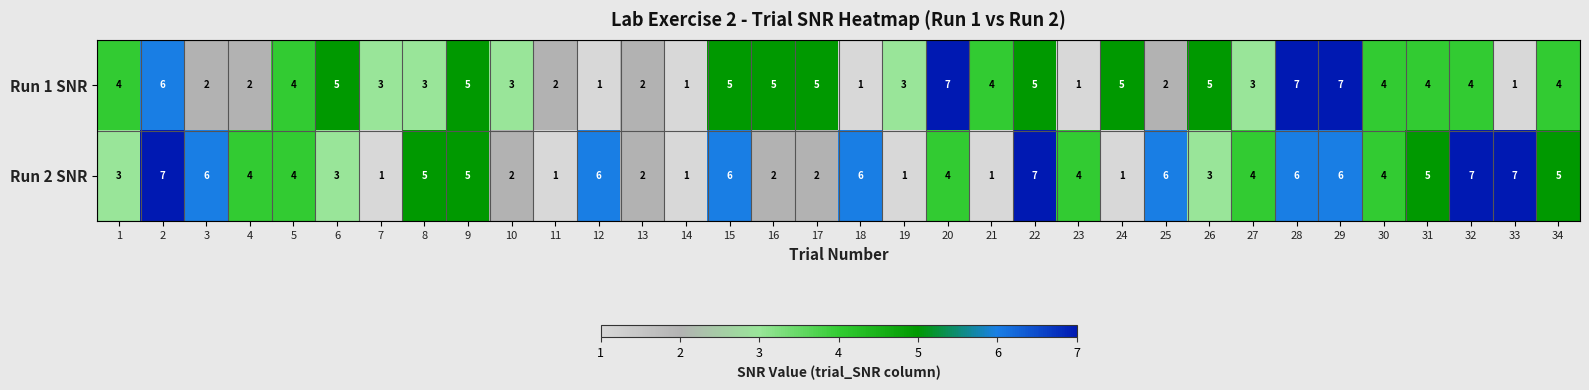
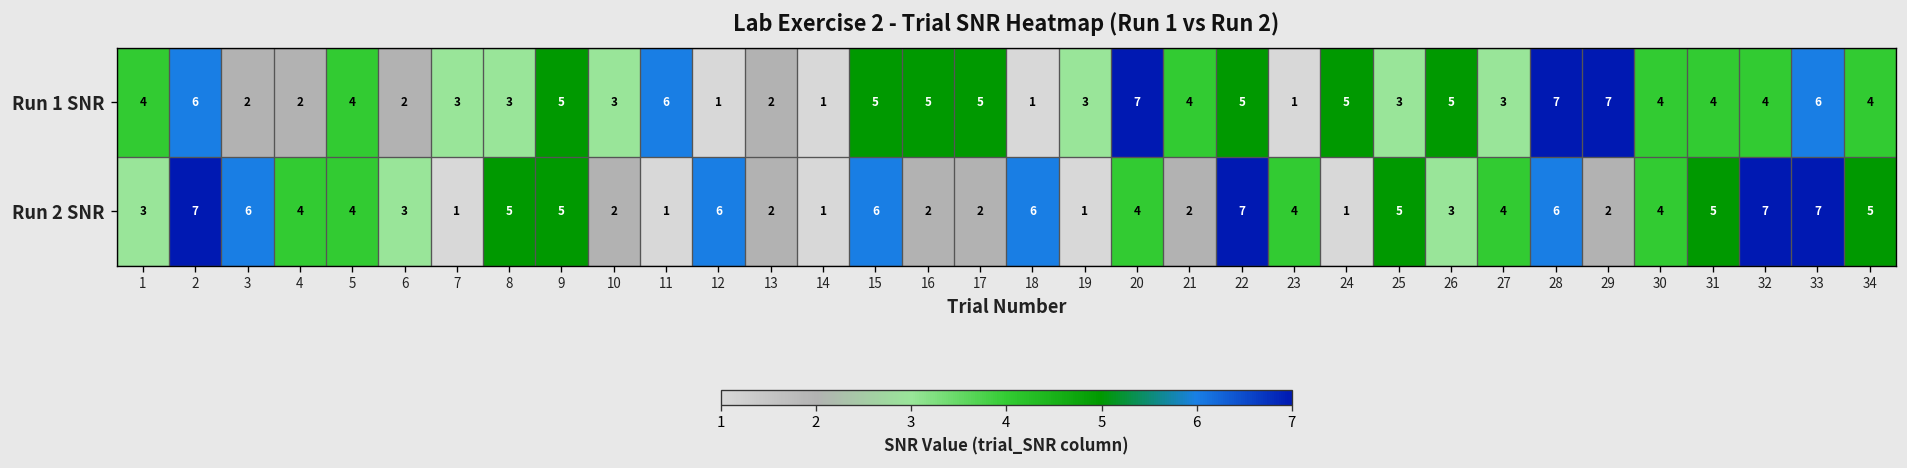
  {
    "Run 1 SNR": {
      "1": 4,
      "2": 6,
      "3": 2,
      "4": 2,
      "5": 4,
-     "6": 5,
+     "6": 2,
      "7": 3,
      "8": 3,
      "9": 5,
      "10": 3,
-     "11": 2,
+     "11": 6,
      "12": 1,
      "13": 2,
      "14": 1,
      "15": 5,
      "16": 5,
      "17": 5,
      "18": 1,
      "19": 3,
      "20": 7,
      "21": 4,
      "22": 5,
      "23": 1,
      "24": 5,
-     "25": 2,
+     "25": 3,
      "26": 5,
      "27": 3,
      "28": 7,
      "29": 7,
      "30": 4,
      "31": 4,
      "32": 4,
-     "33": 1,
+     "33": 6,
      "34": 4
    },
    "Run 2 SNR": {
      "1": 3,
      "2": 7,
      "3": 6,
      "4": 4,
      "5": 4,
      "6": 3,
      "7": 1,
      "8": 5,
      "9": 5,
      "10": 2,
      "11": 1,
      "12": 6,
      "13": 2,
      "14": 1,
      "15": 6,
      "16": 2,
      "17": 2,
      "18": 6,
      "19": 1,
      "20": 4,
-     "21": 1,
+     "21": 2,
      "22": 7,
      "23": 4,
      "24": 1,
-     "25": 6,
+     "25": 5,
      "26": 3,
      "27": 4,
      "28": 6,
-     "29": 6,
+     "29": 2,
      "30": 4,
      "31": 5,
      "32": 7,
      "33": 7,
      "34": 5
    }
  }
